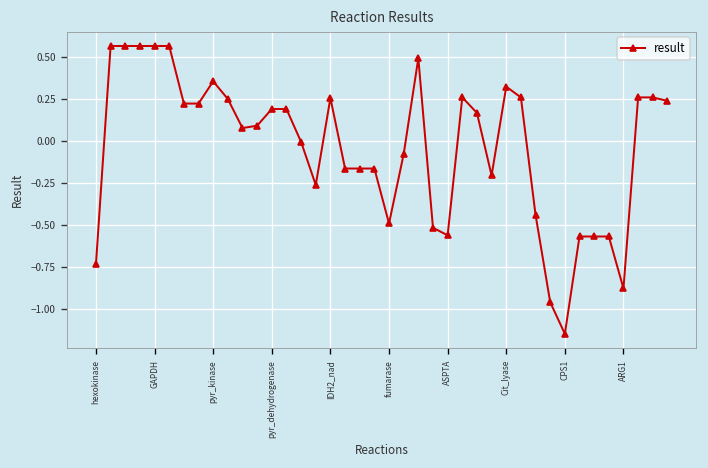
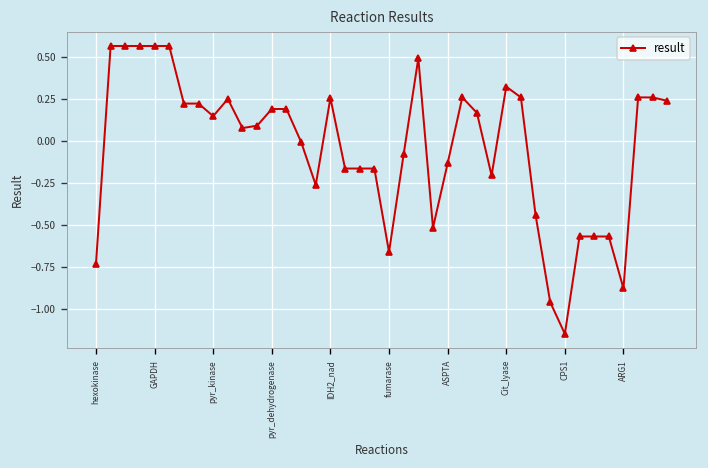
  {
    "hexokinase": -0.74,
    "GAPDH": 0.57,
-   "pyr_kinase": 0.36,
+   "pyr_kinase": 0.15,
    "pyr_dehydrogenase": 0.19,
    "IDH2_nad": 0.26,
-   "fumarase": -0.49,
-   "ASPTA": -0.56,
+   "fumarase": -0.66,
+   "ASPTA": -0.13,
    "Cit_lyase": 0.32,
    "CPS1": -1.15,
    "ARG1": -0.88
  }
